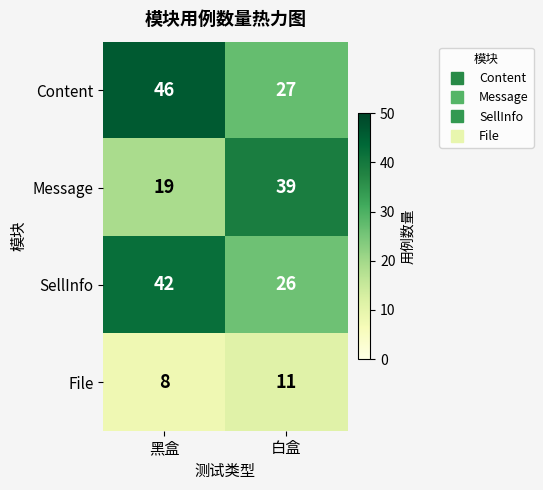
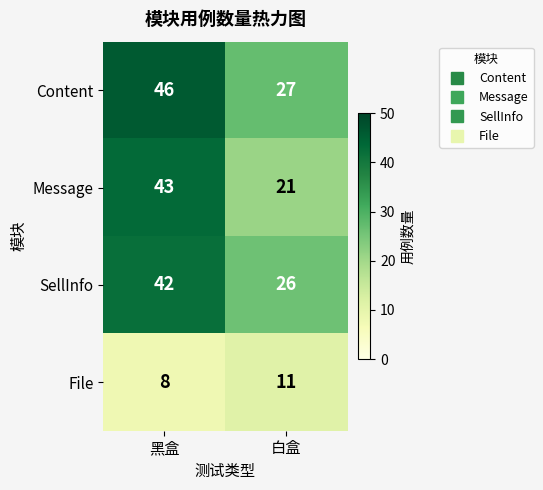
  {
    "Content": {
      "黑盒": 46,
      "白盒": 27
    },
    "Message": {
-     "黑盒": 19,
-     "白盒": 39
+     "黑盒": 43,
+     "白盒": 21
    },
    "SellInfo": {
      "黑盒": 42,
      "白盒": 26
    },
    "File": {
      "黑盒": 8,
      "白盒": 11
    }
  }
